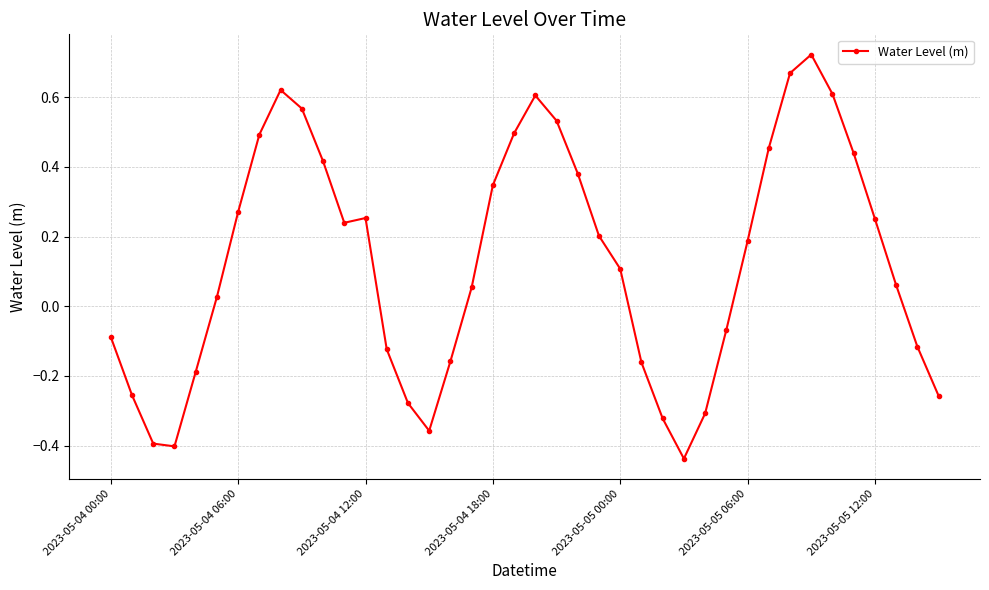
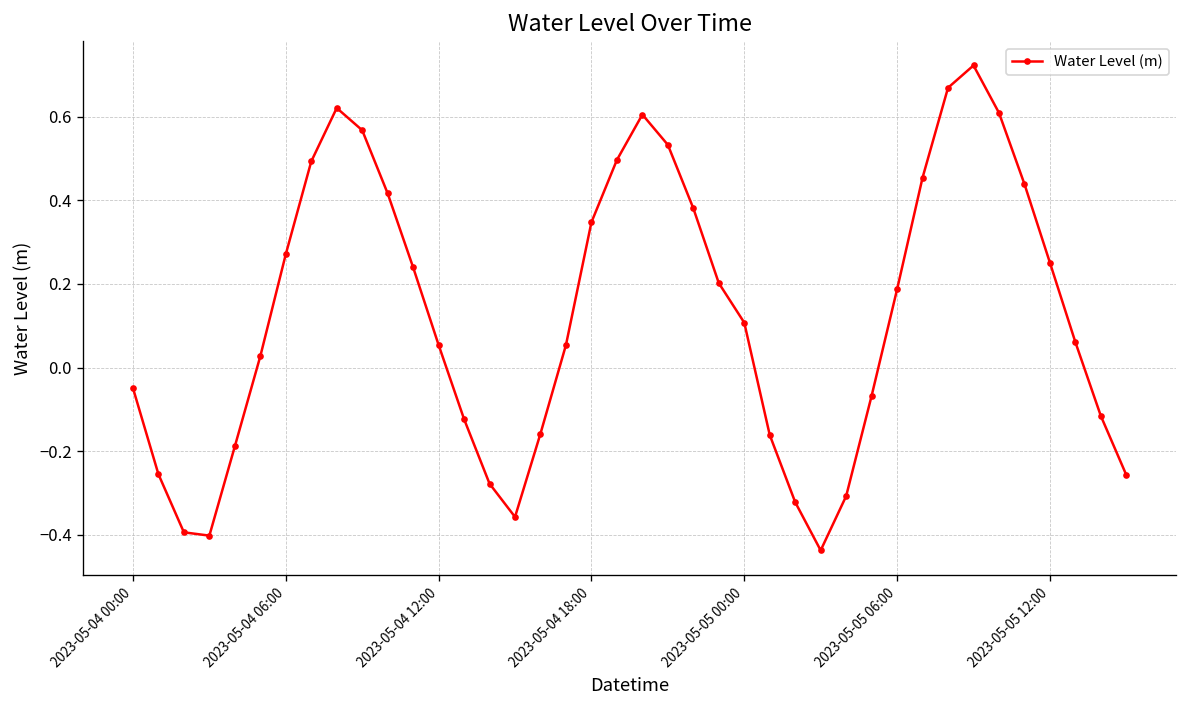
  {
-   "2023-05-04 00:00": -0.09,
+   "2023-05-04 00:00": -0.05,
    "2023-05-04 06:00": 0.27,
-   "2023-05-04 12:00": 0.25,
+   "2023-05-04 12:00": 0.05,
    "2023-05-04 18:00": 0.35,
    "2023-05-05 00:00": 0.11,
    "2023-05-05 06:00": 0.19,
    "2023-05-05 12:00": 0.25
  }
